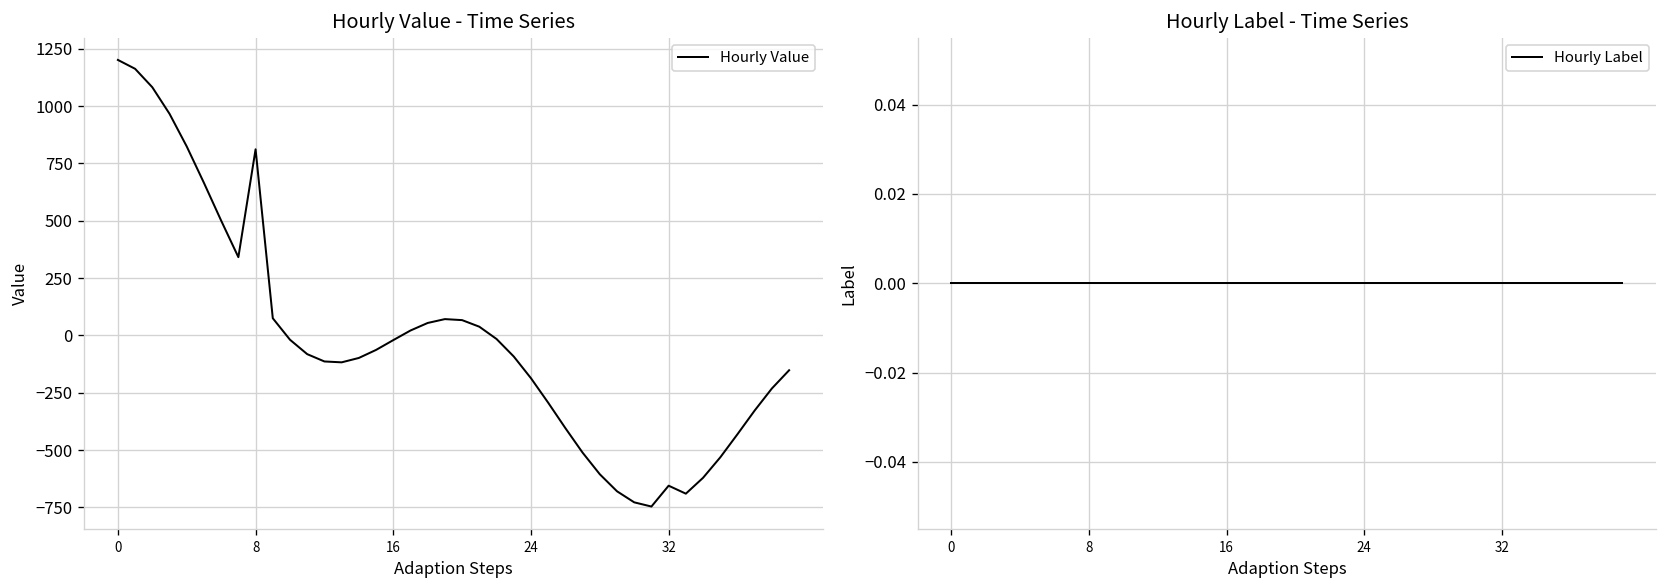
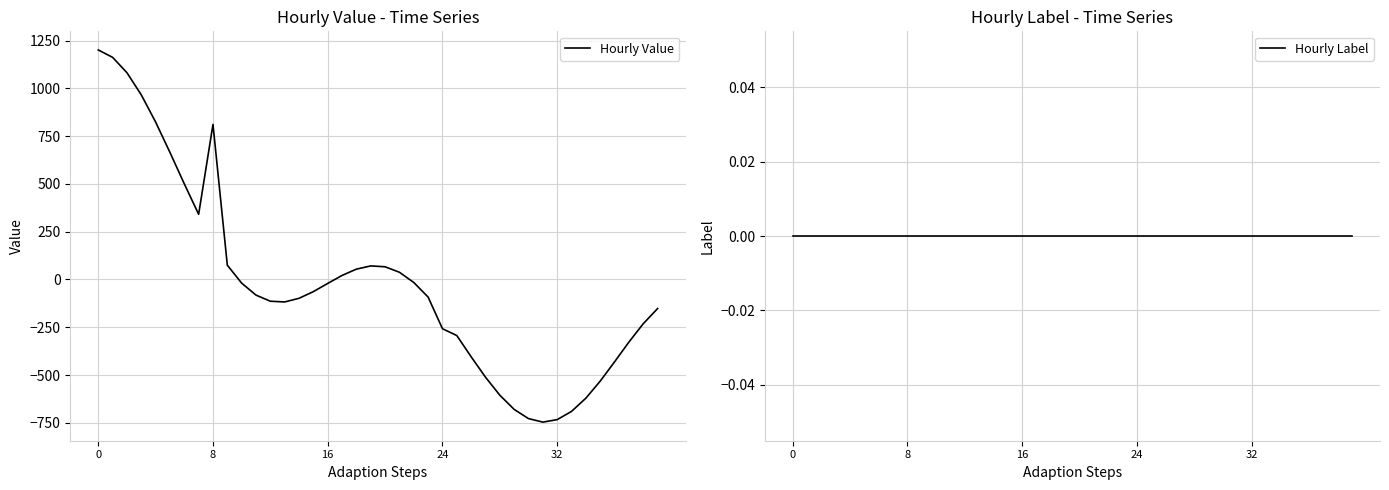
  {
    "Hourly Value - Time Series": {
      "0": 1200,
      "8": 810,
      "16": -20,
-     "24": -190,
-     "32": -660
+     "24": -260,
+     "32": -730
    },
    "Hourly Label - Time Series": {
      "0": 0.000,
      "8": 0.000,
      "16": 0.000,
      "24": 0.000,
      "32": 0.000
    }
  }
